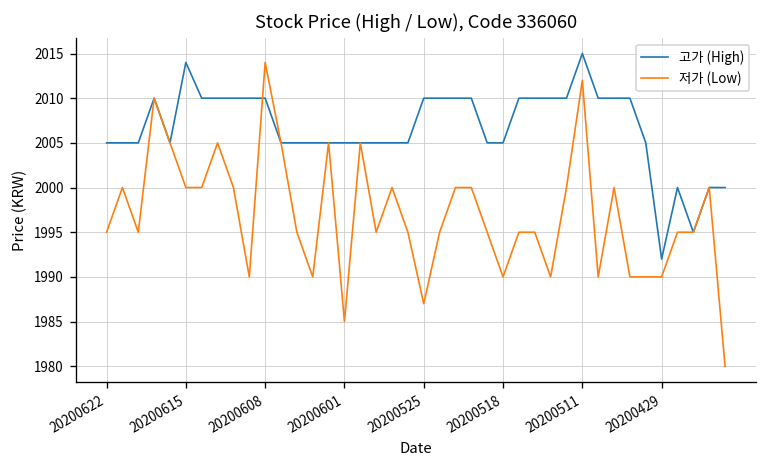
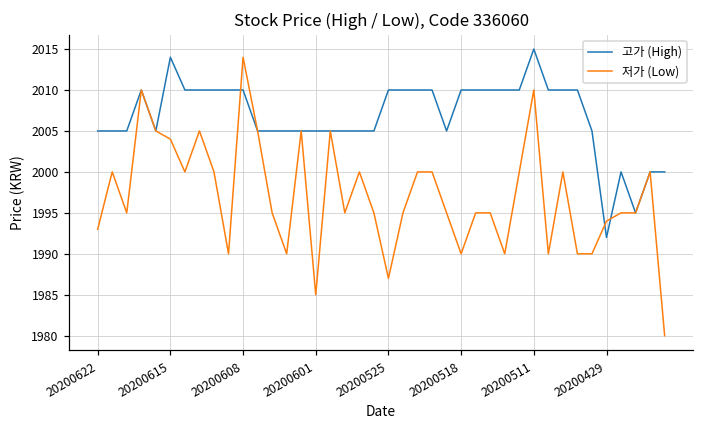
  {
    "고가 (High)": {
      "20200622": 2005,
      "20200615": 2014,
      "20200608": 2010,
      "20200601": 2005,
      "20200525": 2010,
-     "20200518": 2005,
+     "20200518": 2010,
      "20200511": 2015,
      "20200429": 1992
    },
    "저가 (Low)": {
-     "20200622": 1995,
-     "20200615": 2000,
+     "20200622": 1993,
+     "20200615": 2004,
      "20200608": 2014,
      "20200601": 1985,
      "20200525": 1987,
      "20200518": 1990,
-     "20200511": 2012,
-     "20200429": 1990
+     "20200511": 2010,
+     "20200429": 1994
    }
  }
